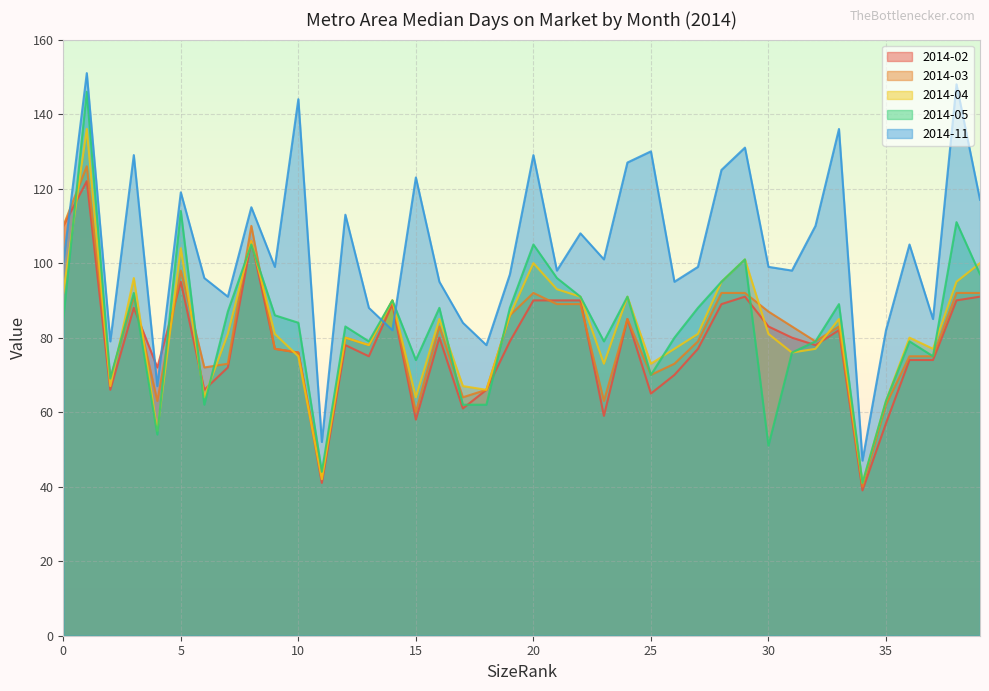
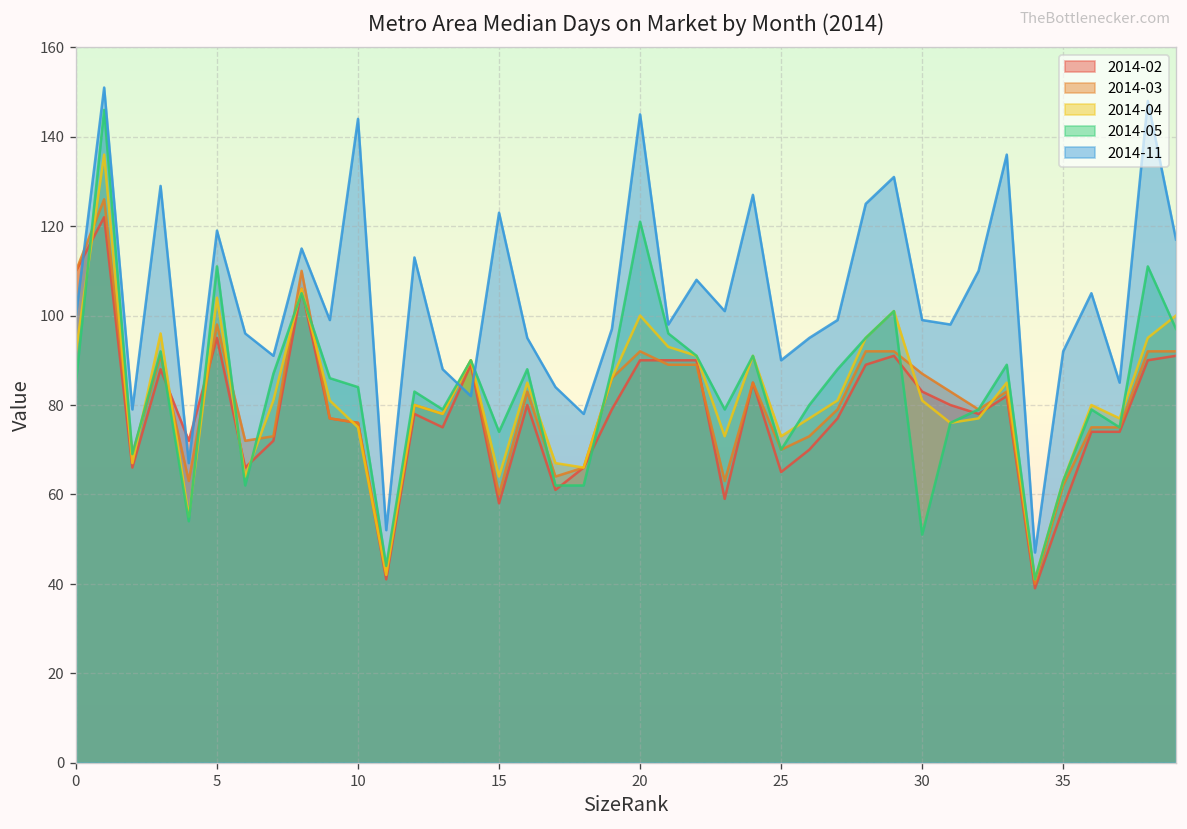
  {
    "2014-05": {
-     "5": 114,
+     "5": 111,
      "10": 84,
      "15": 74,
-     "20": 105,
+     "20": 121,
      "30": 51
    },
    "2014-11": {
      "5": 119,
      "10": 144,
      "15": 123,
-     "20": 129,
-     "25": 130,
+     "20": 145,
+     "25": 90,
      "30": 99,
-     "35": 82
+     "35": 92
    }
  }
